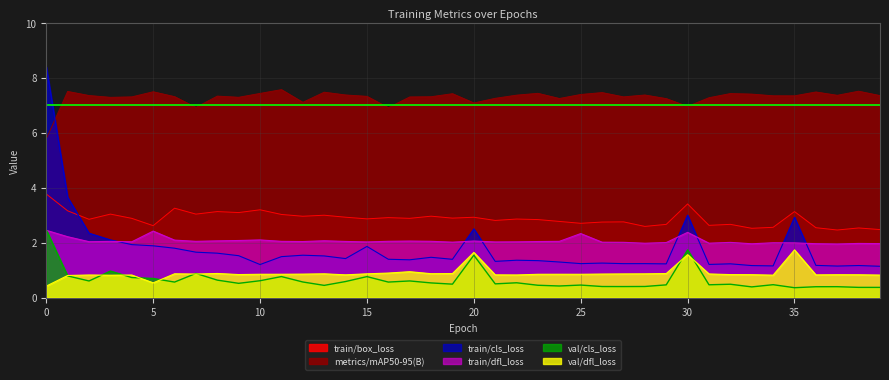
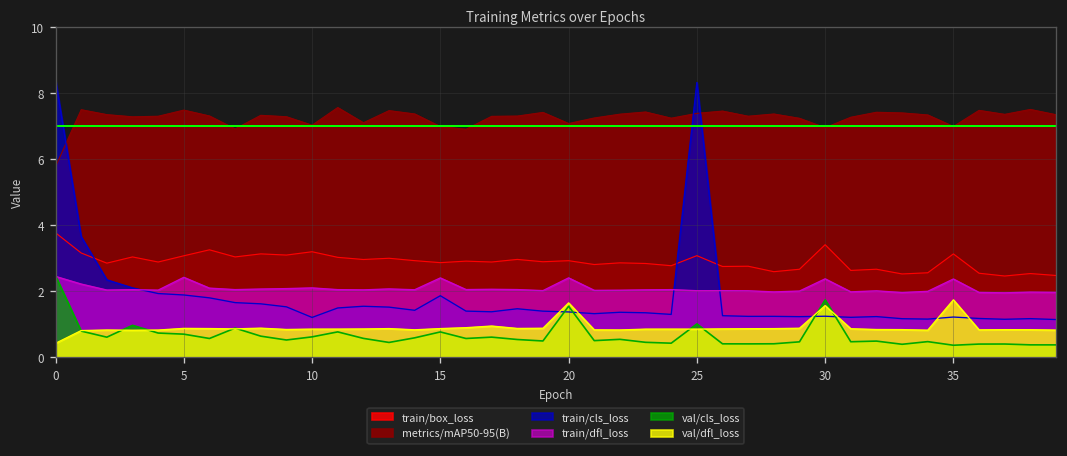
  {
    "train/box_loss": {
      "0": 3.8,
-     "5": 2.6,
+     "5": 3.1,
      "10": 3.2,
      "15": 2.9,
      "20": 2.9,
-     "25": 2.7,
+     "25": 3.1,
      "30": 3.4,
      "35": 3.1
    },
    "metrics/mAP50-95(B)": {
      "0": 5.8,
      "5": 7.5,
-     "10": 7.4,
-     "15": 7.3,
+     "10": 7.0,
+     "15": 7.0,
      "20": 7.1,
      "25": 7.4,
      "30": 7.0,
-     "35": 7.3
+     "35": 7.0
    },
    "train/cls_loss": {
      "0": 8.4,
      "5": 1.9,
      "10": 1.2,
      "15": 1.9,
-     "20": 2.5,
-     "25": 1.2,
-     "30": 3.0,
-     "35": 2.9
+     "20": 1.4,
+     "25": 8.3,
+     "30": 1.2,
+     "35": 1.2
    },
    "train/dfl_loss": {
      "5": 2.4,
      "10": 2.1,
-     "15": 2.0,
-     "20": 2.1,
-     "25": 2.3,
+     "15": 2.4,
+     "20": 2.4,
+     "25": 2.0,
      "30": 2.4,
-     "35": 2.0
+     "35": 2.4
    },
    "val/cls_loss": {
      "5": 0.7,
      "10": 0.6,
      "15": 0.8,
      "20": 1.5,
-     "25": 0.5,
+     "25": 1.0,
      "30": 1.7,
      "35": 0.4
    },
    "val/dfl_loss": {
      "0": 0.4,
-     "5": 0.5,
+     "5": 0.9,
      "10": 0.8,
      "15": 0.9,
      "20": 1.6,
      "25": 0.8,
      "30": 1.6,
      "35": 1.7
    }
  }
